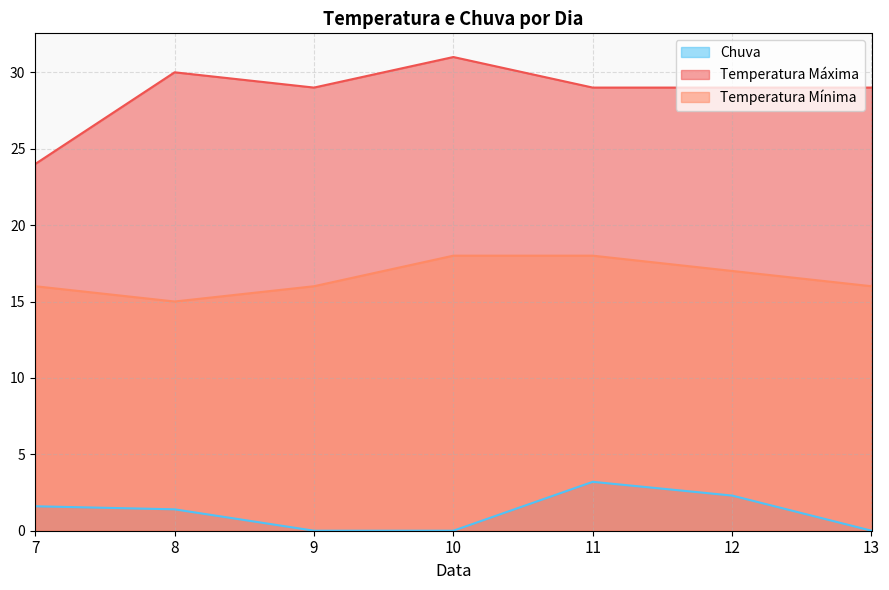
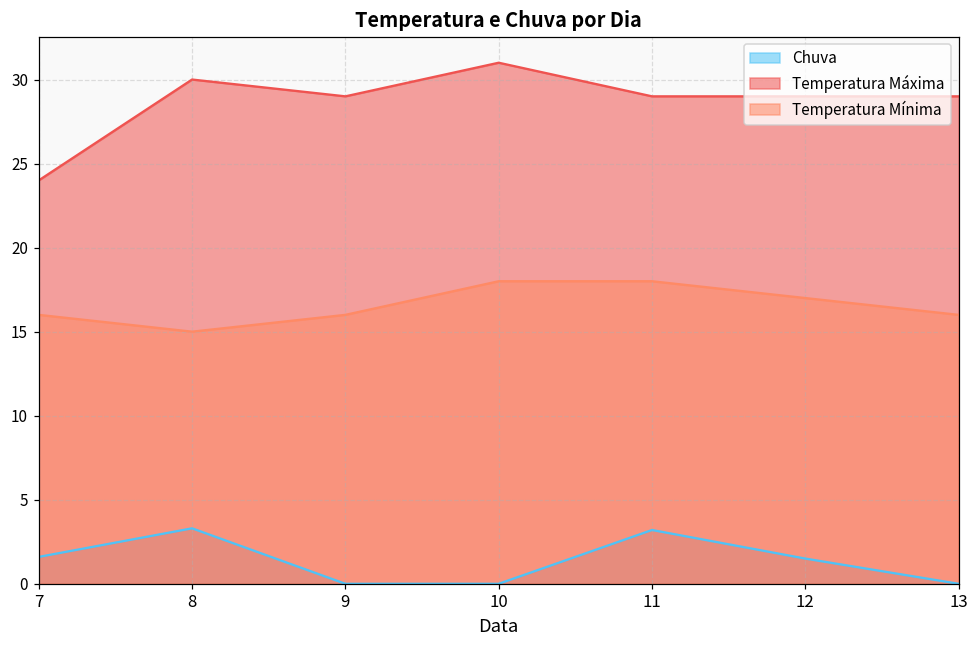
  {
    "Chuva": {
      "7": 1.6,
-     "8": 1.4,
+     "8": 3.3,
      "9": 0.0,
      "10": 0.0,
      "11": 3.2,
-     "12": 2.3,
+     "12": 1.5,
      "13": 0.0
    }
  }
